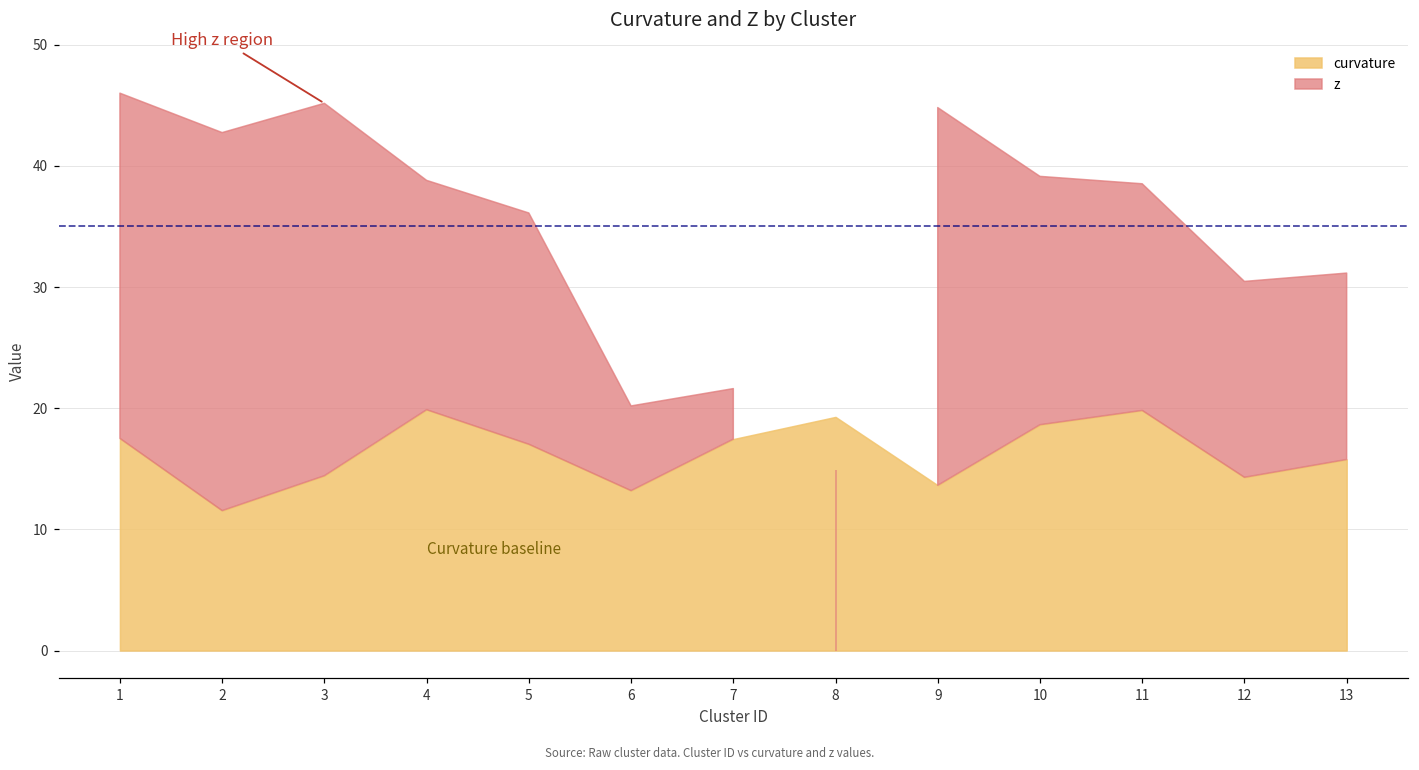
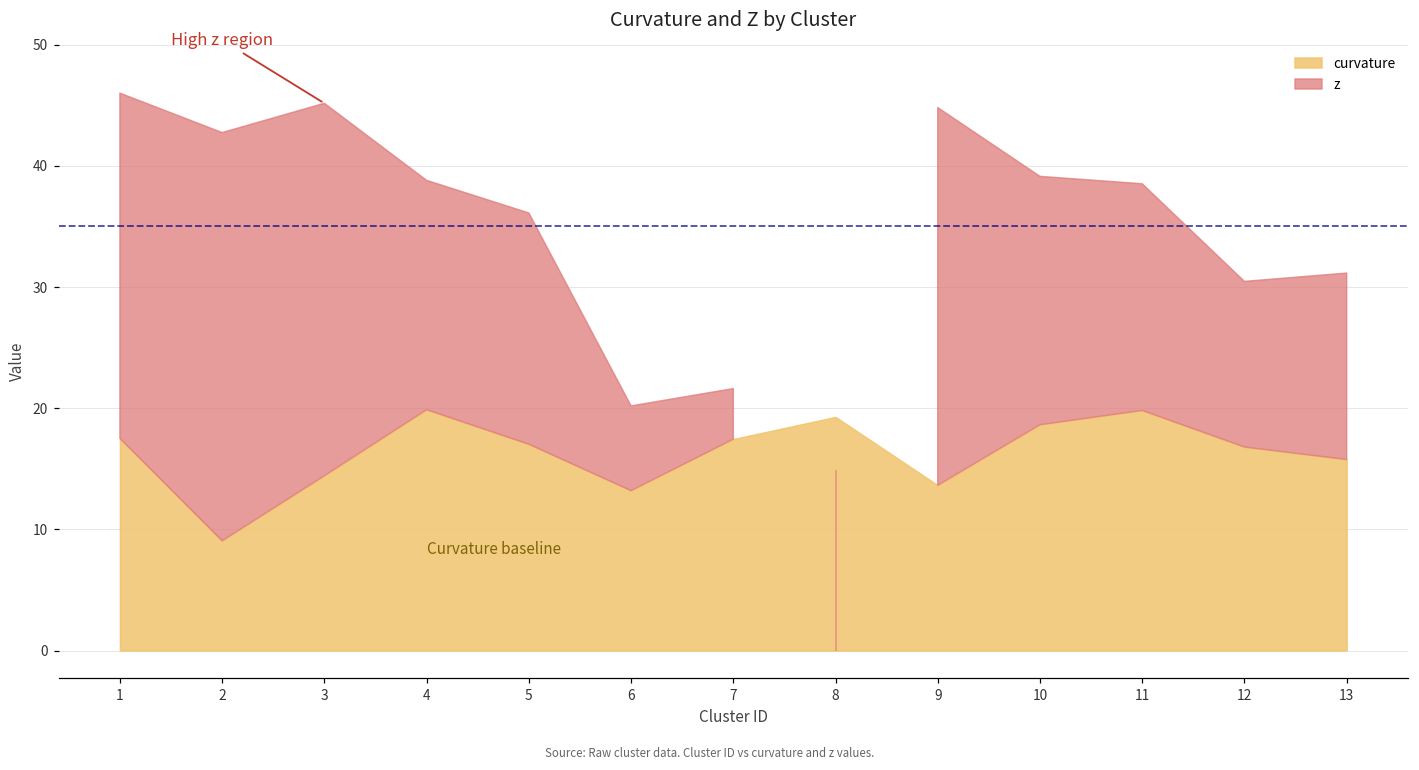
  {
    "1": 17.5,
-   "2": 11.6,
+   "2": 9.1,
    "3": 14.4,
    "4": 19.9,
    "5": 17.0,
    "6": 13.2,
    "7": 17.5,
    "8": 19.3,
    "9": 13.6,
    "10": 18.6,
    "11": 19.8,
-   "12": 14.3,
+   "12": 16.8,
    "13": 15.8
  }
